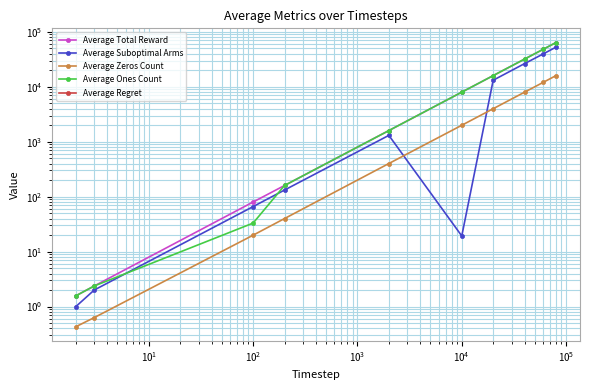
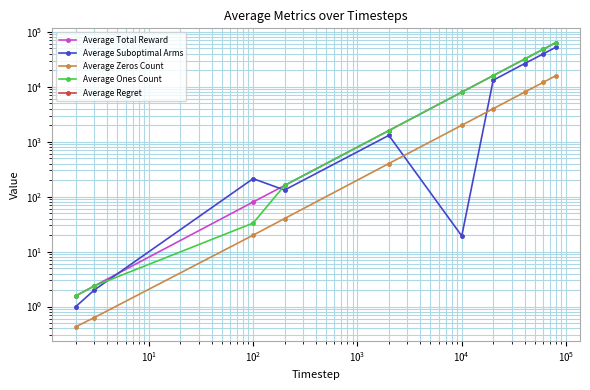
  {
    "Average Total Reward": {
      "10^2": 80
    },
    "Average Suboptimal Arms": {
-     "10^2": 70,
+     "10^2": 210,
      "10^4": 19
    },
    "Average Zeros Count": {
      "10^2": 20,
      "10^4": 2000
    },
    "Average Ones Count": {
      "10^2": 30
    }
  }
